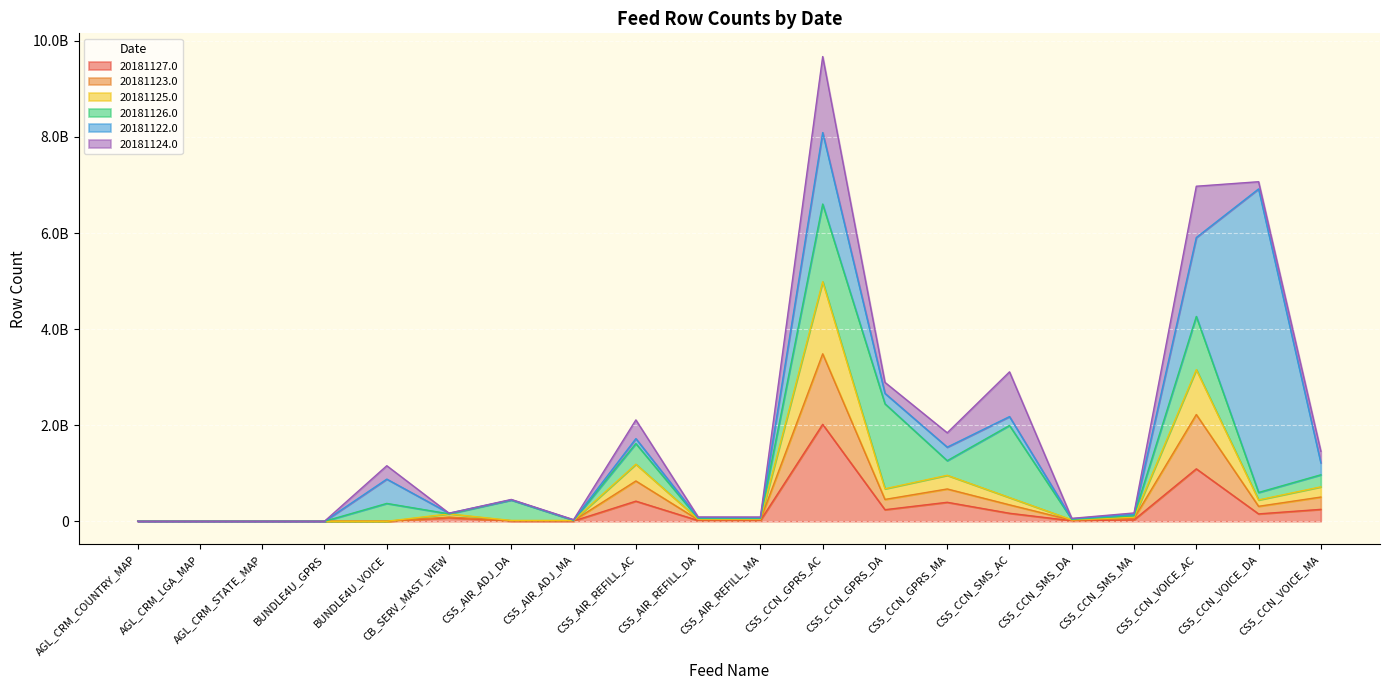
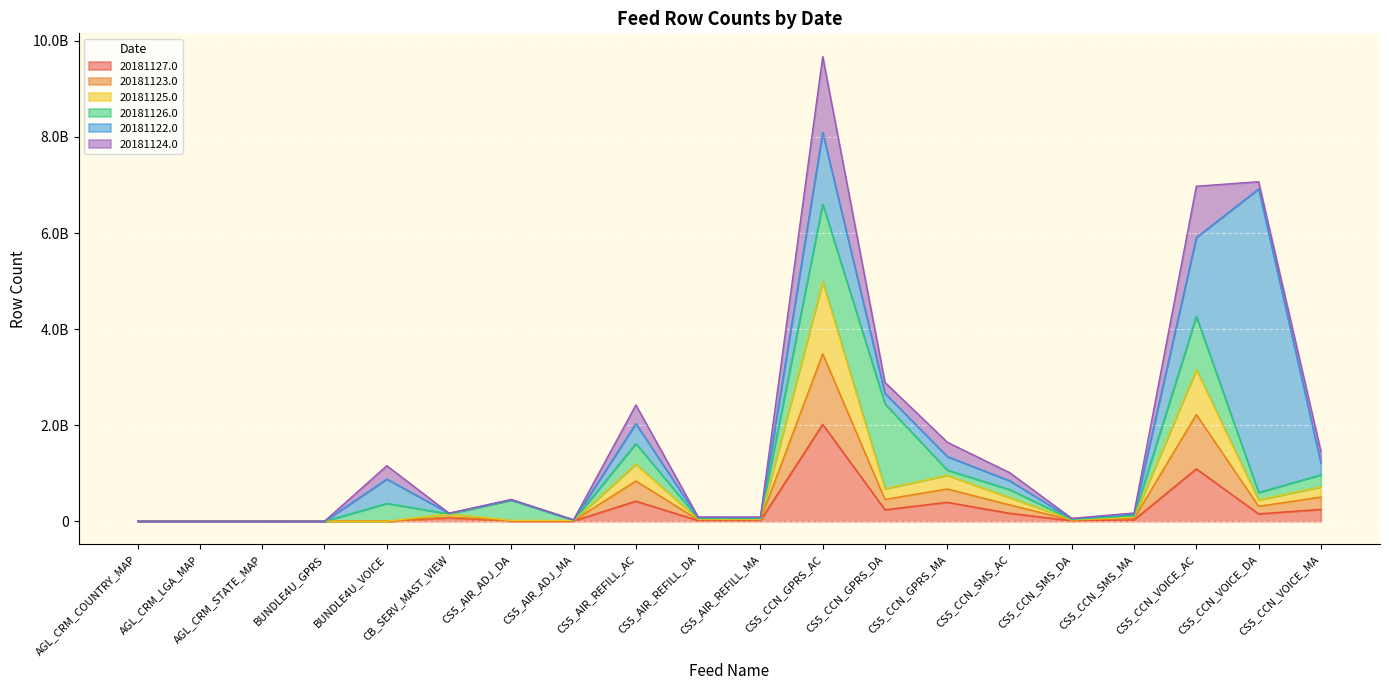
  {
    "20181125.0": {
      "CS5_AIR_REFILL_AC": 300000000,
      "CS5_CCN_GPRS_AC": 1500000000,
      "CS5_CCN_GPRS_DA": 200000000,
      "CS5_CCN_GPRS_MA": 300000000,
      "CS5_CCN_SMS_AC": 200000000,
      "CS5_CCN_VOICE_AC": 900000000,
      "CS5_CCN_VOICE_DA": 100000000,
      "CS5_CCN_VOICE_MA": 200000000
    },
    "20181126.0": {
      "BUNDLE4U_VOICE": 400000000,
      "CS5_AIR_REFILL_AC": 400000000,
      "CS5_CCN_GPRS_AC": 1600000000,
      "CS5_CCN_GPRS_DA": 1800000000,
-     "CS5_CCN_GPRS_MA": 300000000,
-     "CS5_CCN_SMS_AC": 1500000000,
+     "CS5_CCN_GPRS_MA": 100000000,
+     "CS5_CCN_SMS_AC": 200000000,
      "CS5_CCN_VOICE_AC": 1100000000,
      "CS5_CCN_VOICE_DA": 200000000,
      "CS5_CCN_VOICE_MA": 300000000
    },
    "20181122.0": {
      "BUNDLE4U_VOICE": 500000000,
-     "CS5_AIR_REFILL_AC": 100000000,
+     "CS5_AIR_REFILL_AC": 400000000,
      "CS5_CCN_GPRS_AC": 1500000000,
      "CS5_CCN_GPRS_DA": 200000000,
      "CS5_CCN_GPRS_MA": 300000000,
      "CS5_CCN_SMS_AC": 200000000,
      "CS5_CCN_VOICE_AC": 1600000000,
      "CS5_CCN_VOICE_DA": 6300000000,
      "CS5_CCN_VOICE_MA": 200000000
    },
    "20181124.0": {
      "BUNDLE4U_VOICE": 300000000,
      "CS5_AIR_REFILL_AC": 400000000,
      "CS5_CCN_GPRS_AC": 1600000000,
      "CS5_CCN_GPRS_DA": 200000000,
      "CS5_CCN_GPRS_MA": 300000000,
-     "CS5_CCN_SMS_AC": 900000000,
+     "CS5_CCN_SMS_AC": 200000000,
      "CS5_CCN_VOICE_AC": 1100000000,
      "CS5_CCN_VOICE_DA": 200000000,
      "CS5_CCN_VOICE_MA": 200000000
    }
  }
